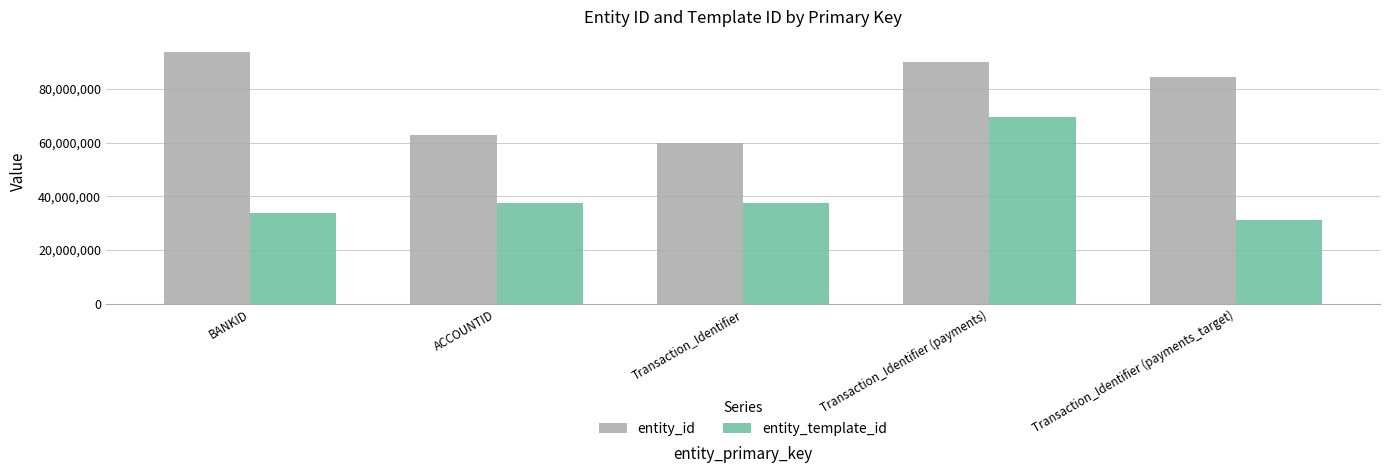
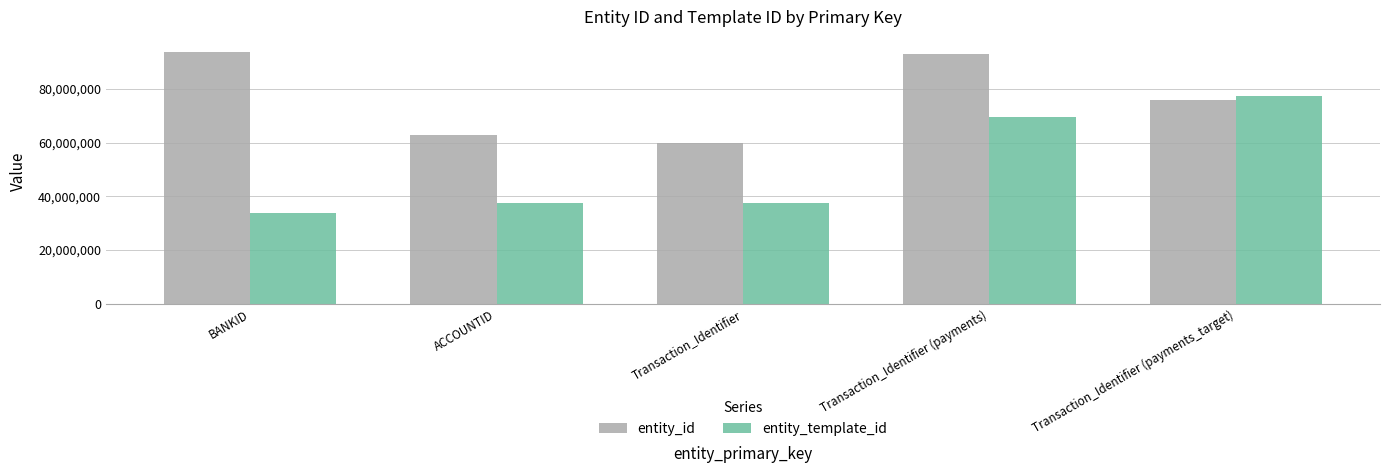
  {
    "entity_id": {
      "BANKID": "94,000,000",
      "ACCOUNTID": "63,000,000",
      "Transaction_Identifier": "60,000,000",
-     "Transaction_Identifier (payments)": "90,000,000",
-     "Transaction_Identifier (payments_target)": "85,000,000"
+     "Transaction_Identifier (payments)": "93,000,000",
+     "Transaction_Identifier (payments_target)": "76,000,000"
    },
    "entity_template_id": {
      "BANKID": "34,000,000",
      "ACCOUNTID": "38,000,000",
      "Transaction_Identifier": "38,000,000",
      "Transaction_Identifier (payments)": "69,000,000",
-     "Transaction_Identifier (payments_target)": "31,000,000"
+     "Transaction_Identifier (payments_target)": "78,000,000"
    }
  }
